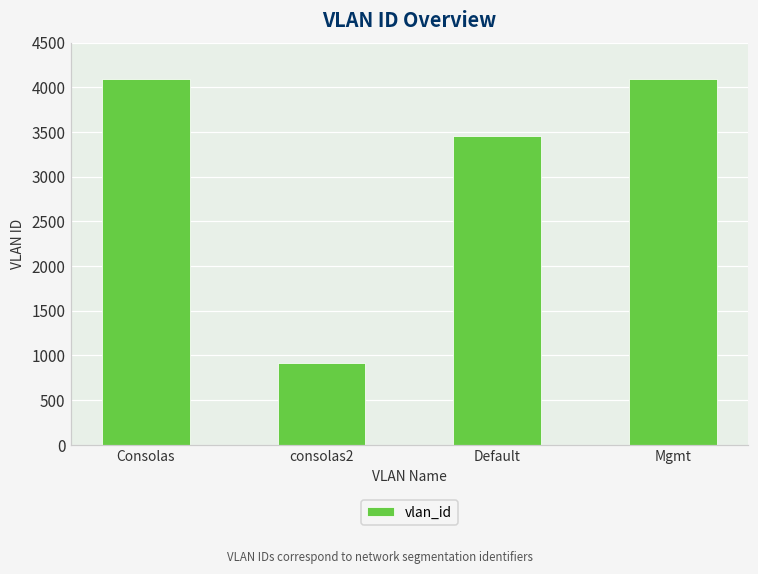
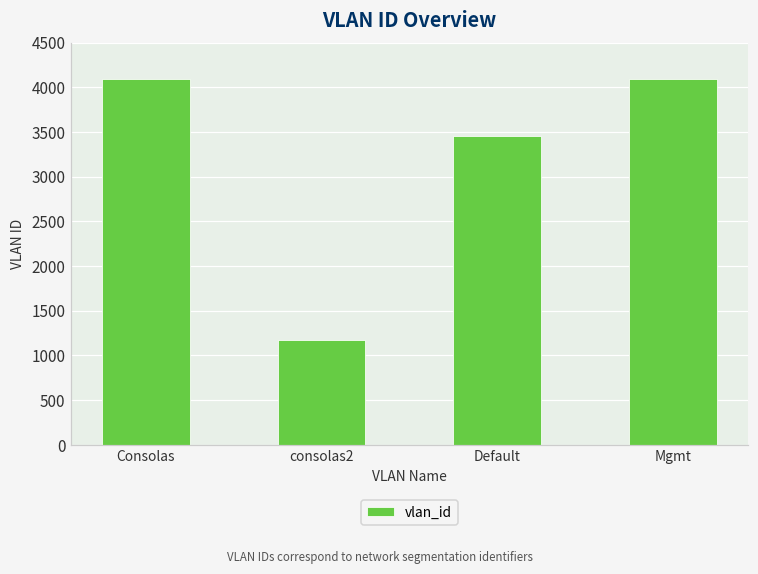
  {
    "Consolas": 4100,
-   "consolas2": 900,
+   "consolas2": 1200,
    "Default": 3500,
    "Mgmt": 4100
  }
